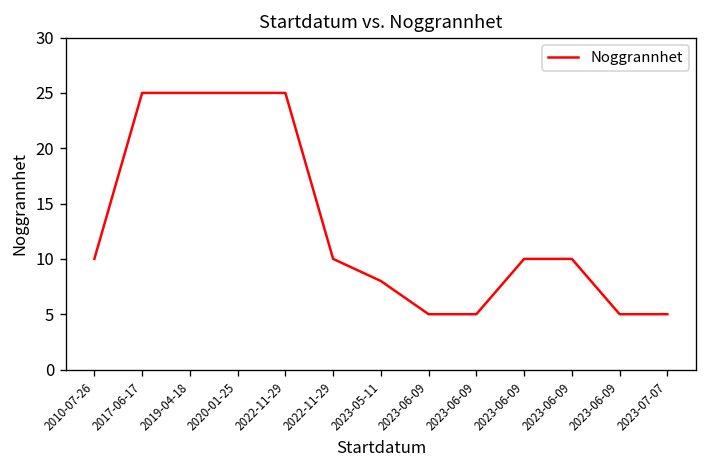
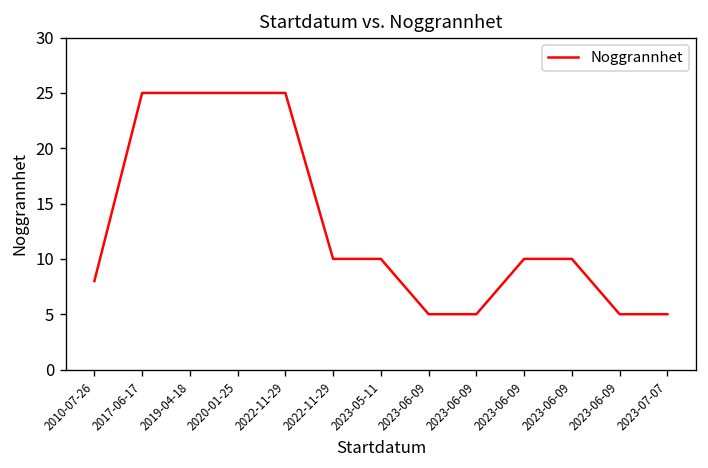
  {
-   "2010-07-26": 10,
+   "2010-07-26": 8,
    "2017-06-17": 25,
    "2019-04-18": 25,
    "2020-01-25": 25,
-   "2023-05-11": 8,
+   "2023-05-11": 10,
    "2023-07-07": 5
  }
